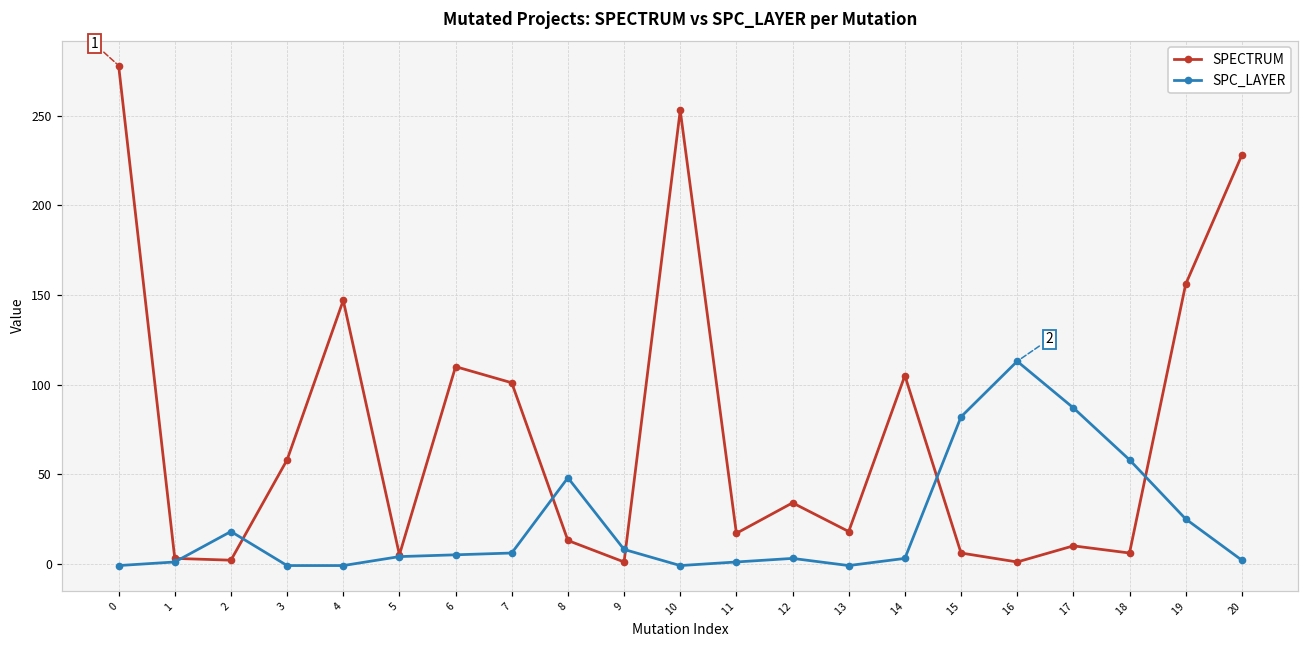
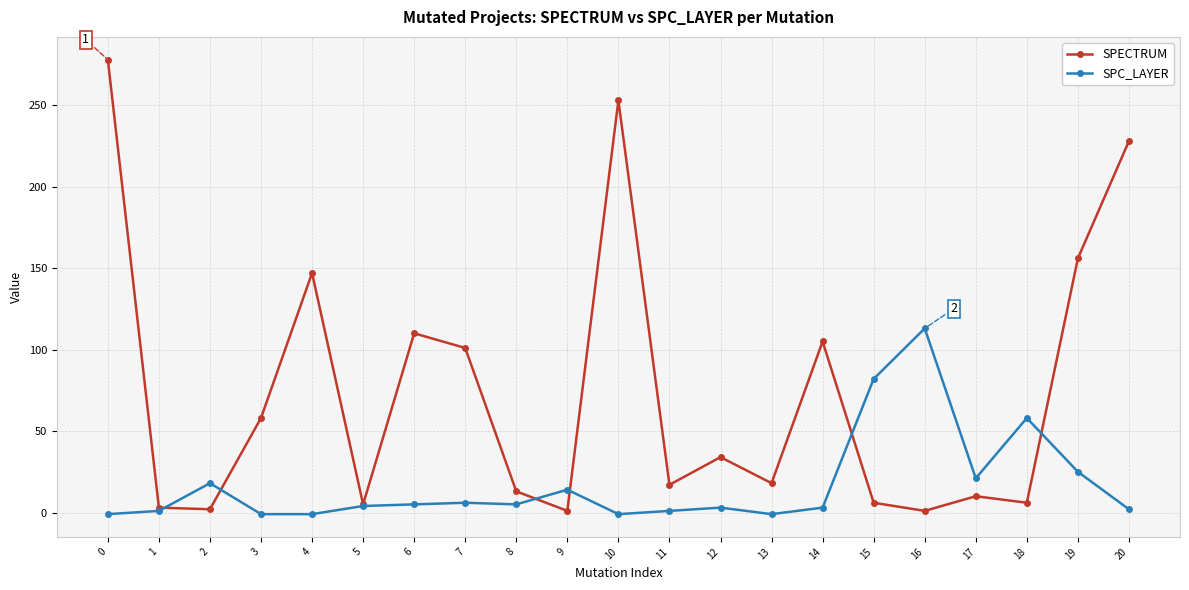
  {
    "SPECTRUM": {
      "1": 3,
      "2": 2,
      "3": 58,
      "4": 147,
      "6": 110,
      "7": 101,
      "8": 13,
      "9": 1,
      "10": 253,
      "11": 17,
      "12": 34,
      "13": 18,
      "14": 105,
      "15": 6,
      "16": 1,
      "17": 10,
      "18": 6,
      "19": 156,
      "20": 228
    },
    "SPC_LAYER": {
      "0": -1,
      "1": 1,
      "2": 18,
      "3": -1,
      "4": -1,
      "6": 5,
      "7": 6,
-     "8": 48,
-     "9": 8,
+     "8": 5,
+     "9": 14,
      "10": -1,
      "11": 1,
      "12": 3,
      "13": -1,
      "14": 3,
      "15": 82,
-     "17": 87,
+     "17": 21,
      "18": 58,
      "19": 25,
      "20": 2
    }
  }
